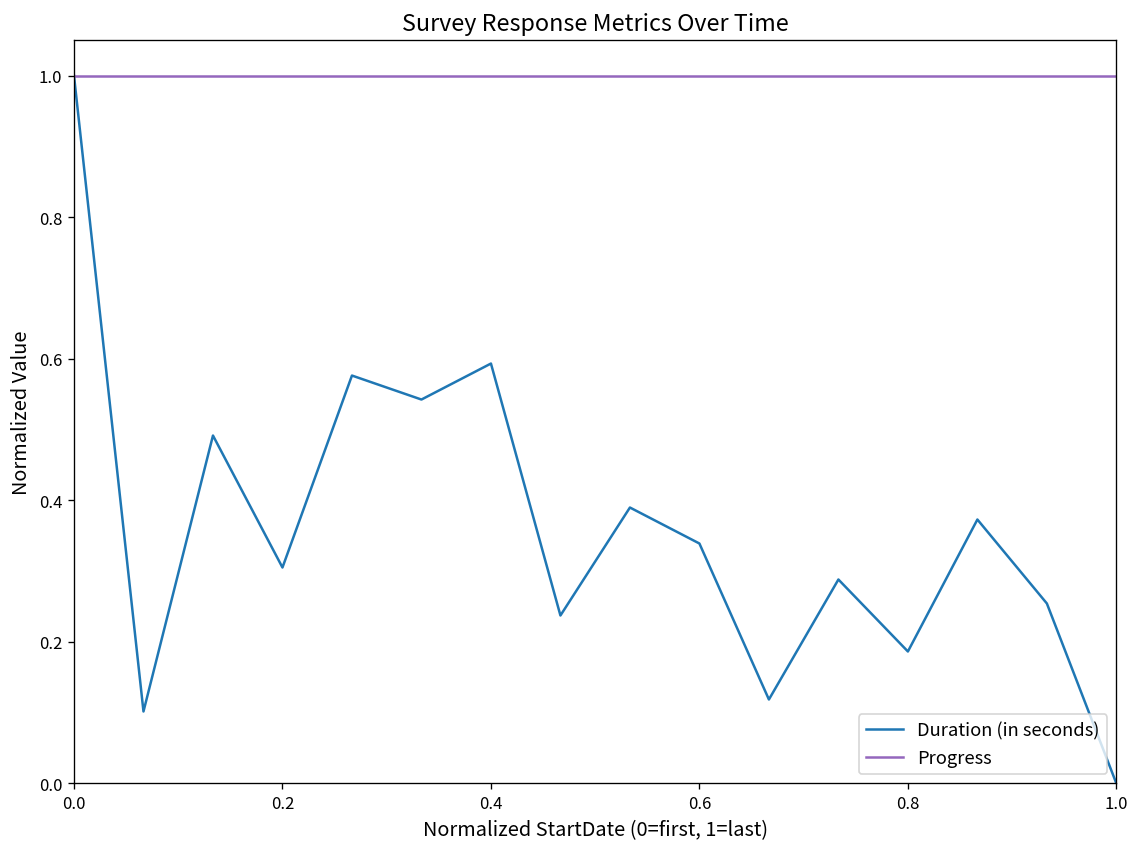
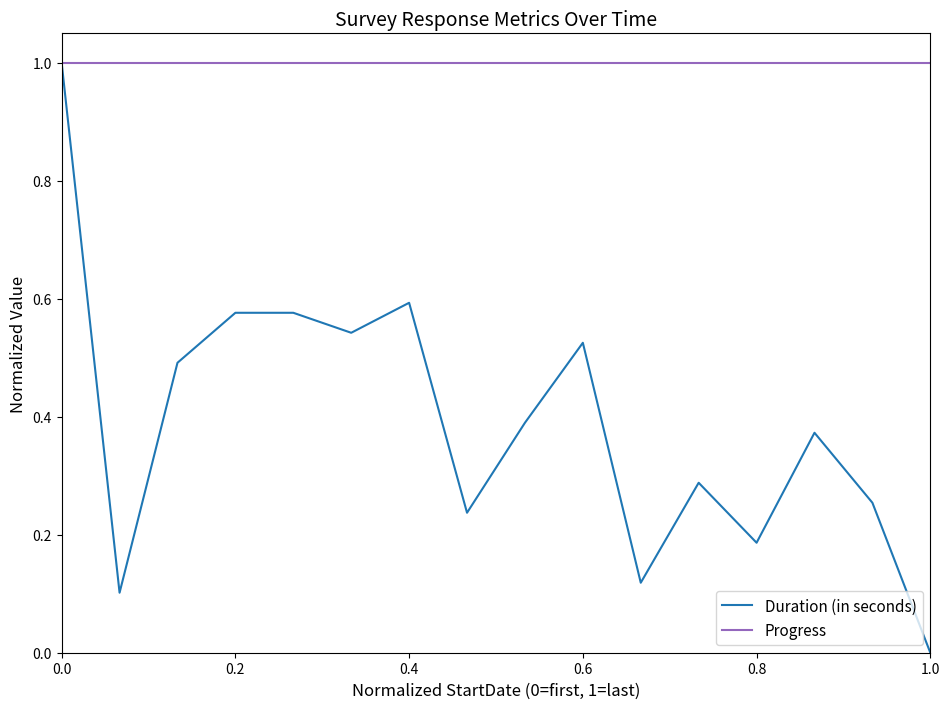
  {
    "Duration (in seconds)": {
-     "0.2": 0.31,
+     "0.2": 0.58,
      "0.4": 0.59,
-     "0.6": 0.34,
+     "0.6": 0.53,
      "0.8": 0.19,
      "1.0": 0.00
    },
    "Progress": {
      "0.2": 1.00,
      "0.4": 1.00,
      "0.6": 1.00,
      "0.8": 1.00,
      "1.0": 1.00
    }
  }
